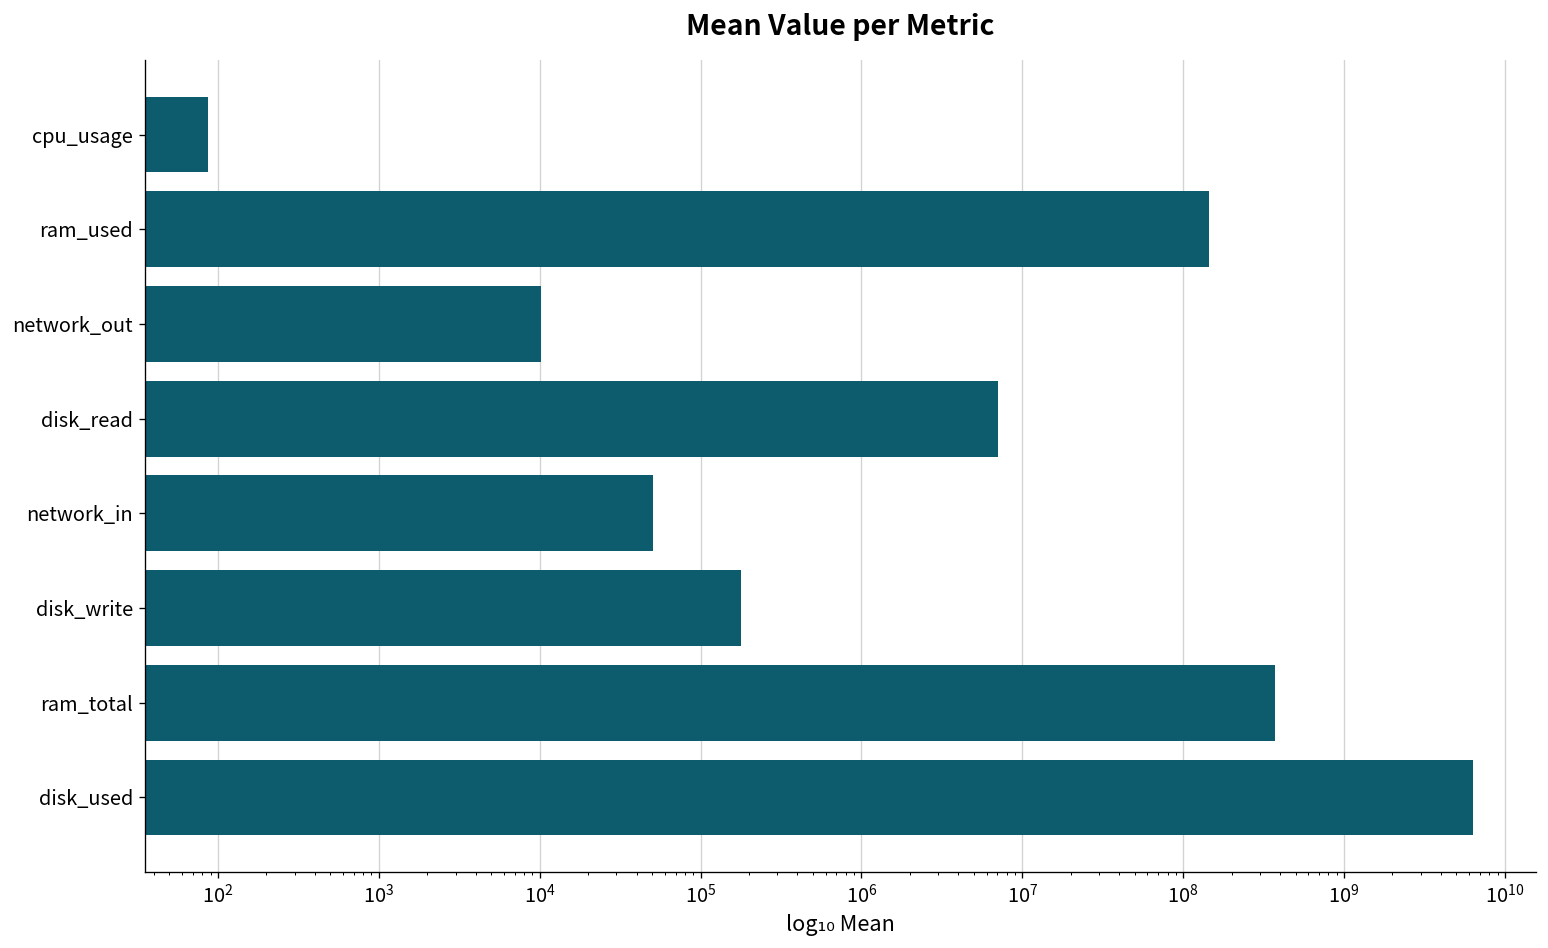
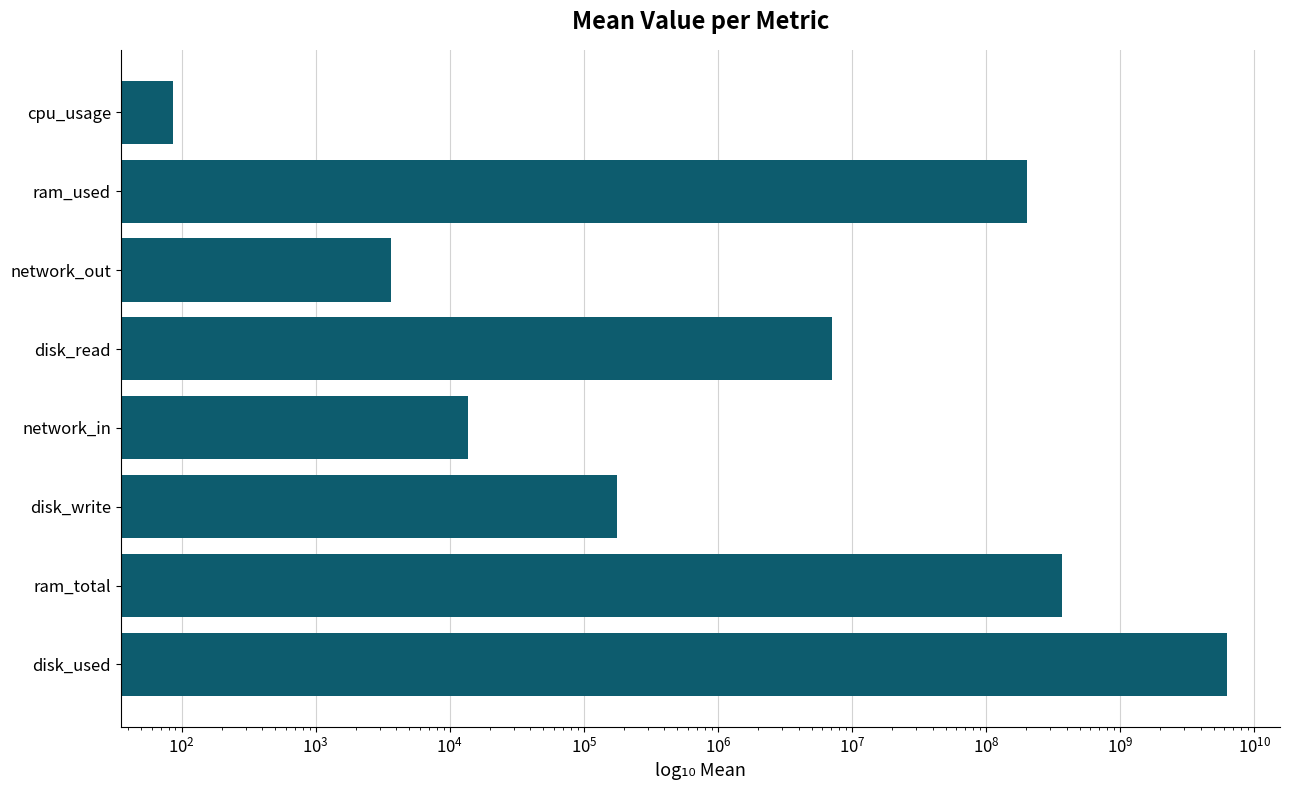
  {
    "cpu_usage": 90,
-   "ram_used": 140000000,
-   "network_out": 10000,
+   "ram_used": 200000000,
+   "network_out": 3600,
    "disk_read": 7000000,
-   "network_in": 50000,
+   "network_in": 14000,
    "disk_write": 180000,
    "ram_total": 370000000,
    "disk_used": 6000000000
  }
